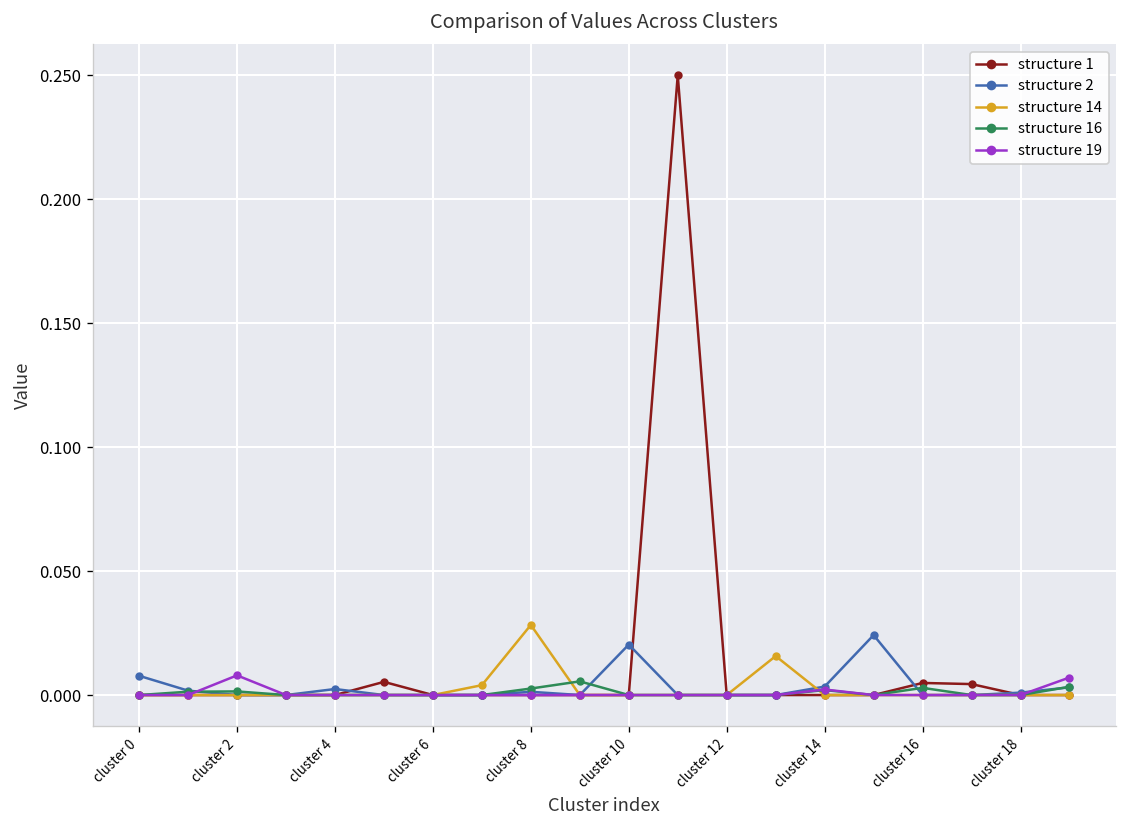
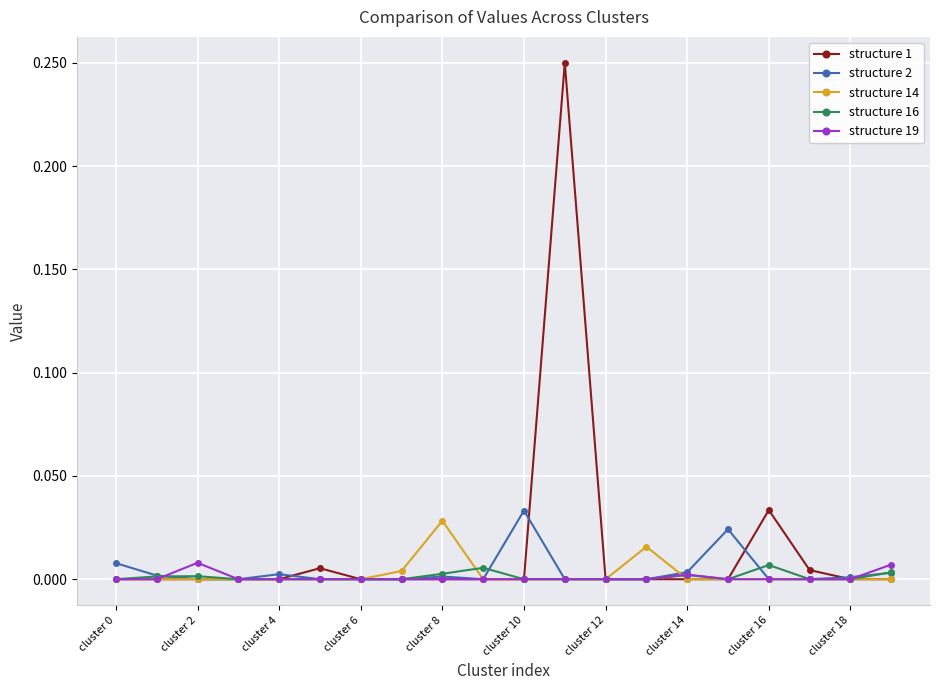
  {
    "structure 1": {
-     "cluster 16": 0.005
+     "cluster 16": 0.033
    },
    "structure 2": {
      "cluster 0": 0.008,
      "cluster 4": 0.002,
      "cluster 8": 0.001,
-     "cluster 10": 0.020
+     "cluster 10": 0.033
    },
    "structure 14": {
      "cluster 8": 0.028
    },
    "structure 16": {
      "cluster 2": 0.001,
      "cluster 8": 0.003,
-     "cluster 16": 0.003
+     "cluster 16": 0.007
    },
    "structure 19": {
      "cluster 2": 0.008
    }
  }
